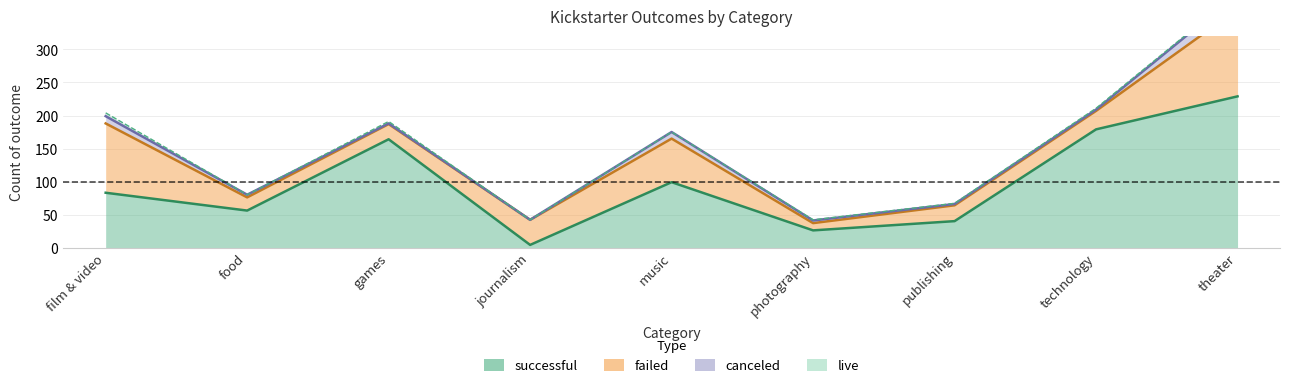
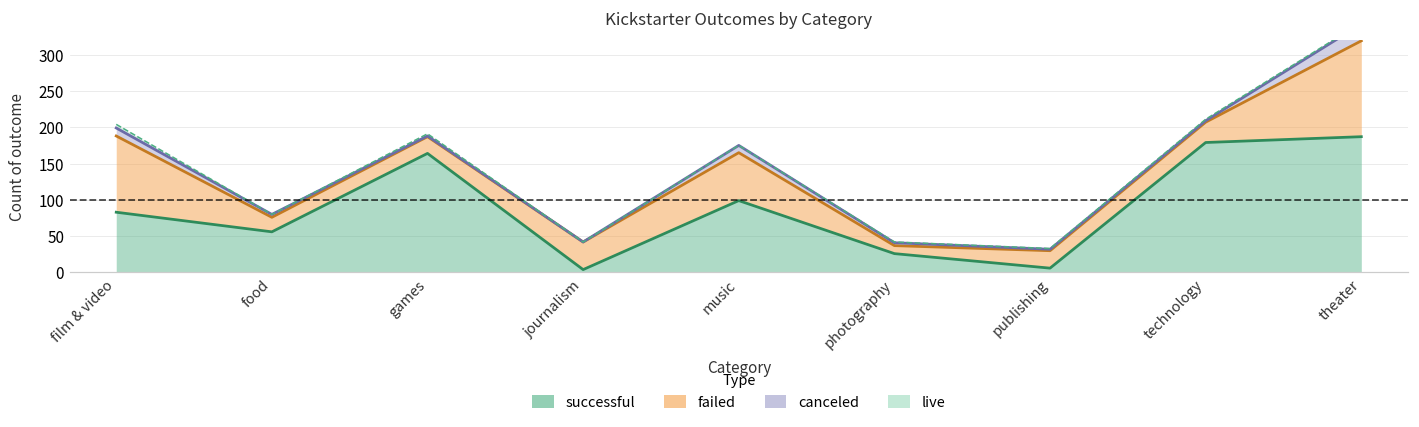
  {
    "successful": {
      "film & video": 80,
      "food": 60,
      "games": 160,
      "journalism": 0,
      "music": 100,
      "photography": 30,
-     "publishing": 40,
+     "publishing": 10,
      "technology": 180,
-     "theater": 230
+     "theater": 190
    },
    "failed": {
      "film & video": 110,
      "food": 20,
      "music": 70,
      "photography": 10
    }
  }
